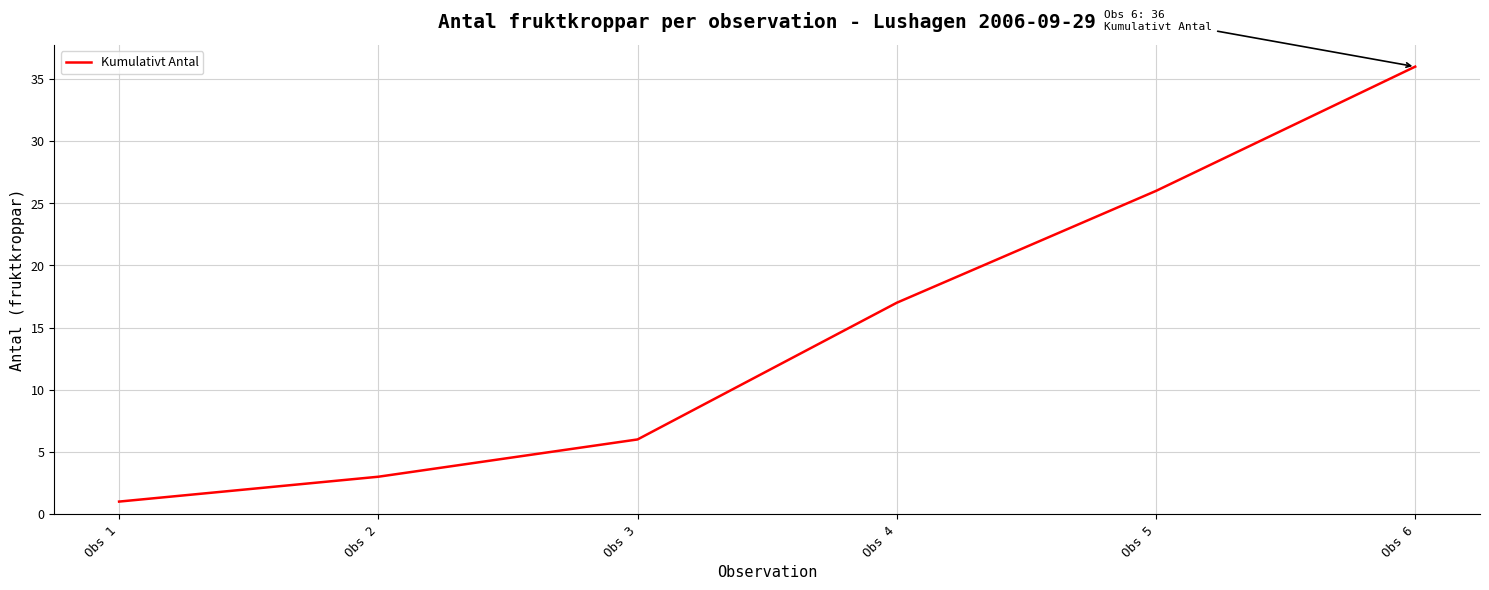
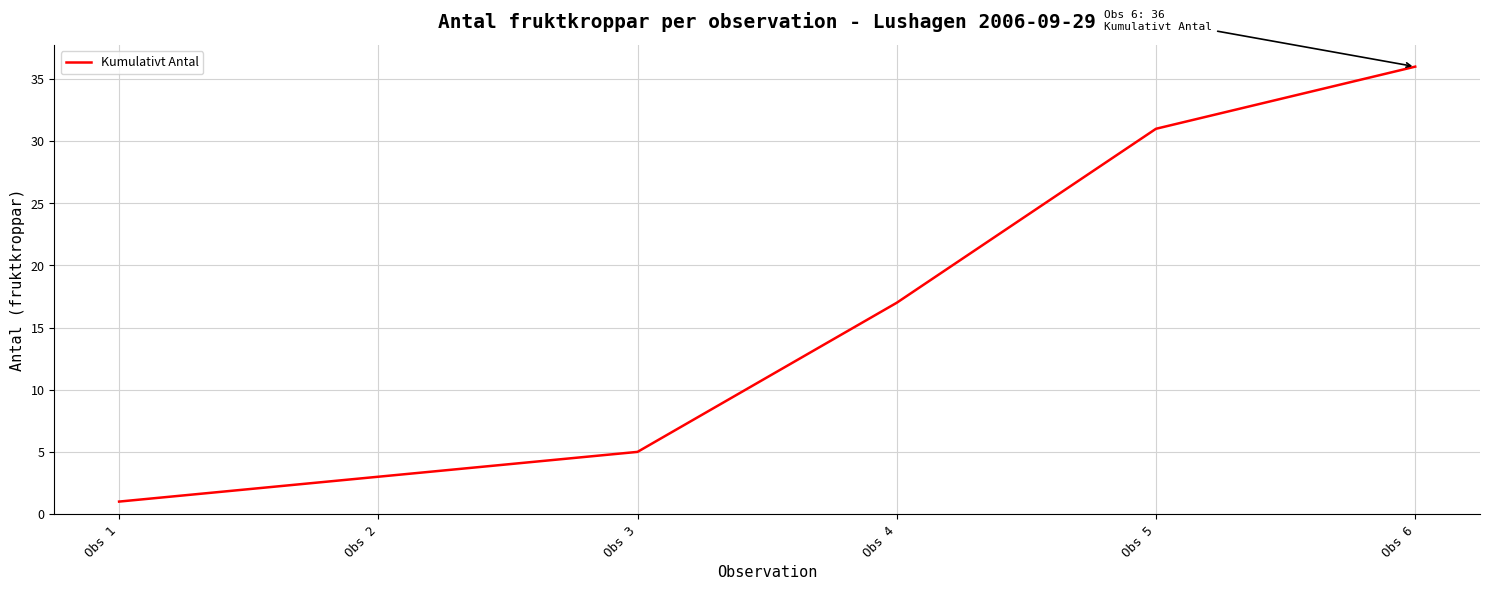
  {
    "Obs 1": 1,
    "Obs 2": 3,
-   "Obs 3": 6,
+   "Obs 3": 5,
    "Obs 4": 17,
-   "Obs 5": 26
+   "Obs 5": 31
  }
